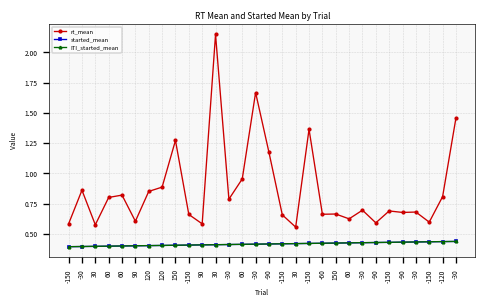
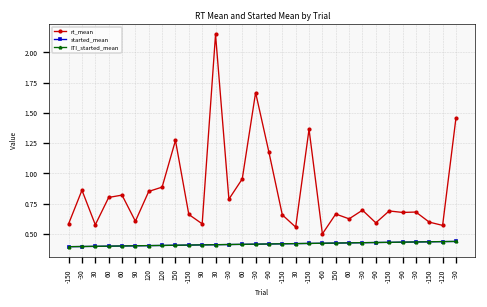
  {
    "rt_mean": {
-     "-60": 0.66,
-     "-120": 0.81
+     "-60": 0.50,
+     "-120": 0.57
    }
  }
